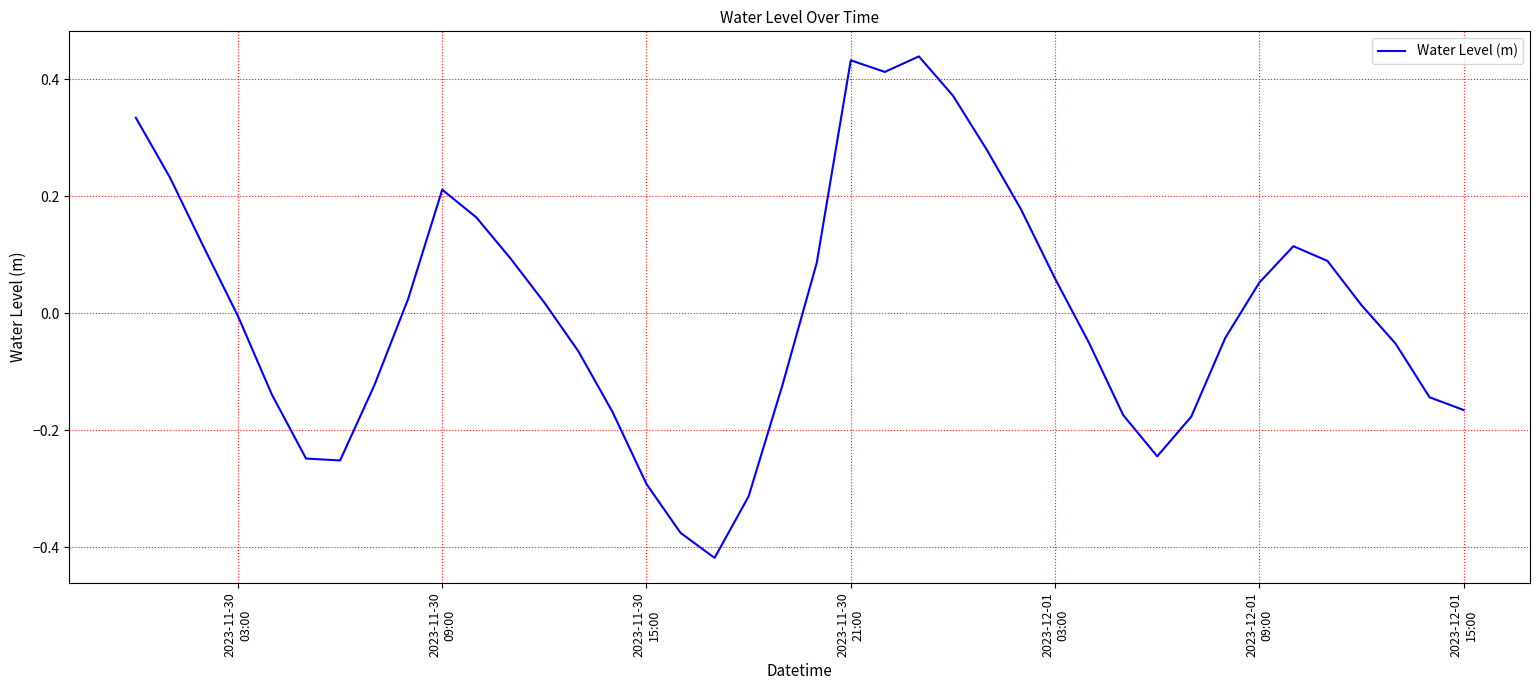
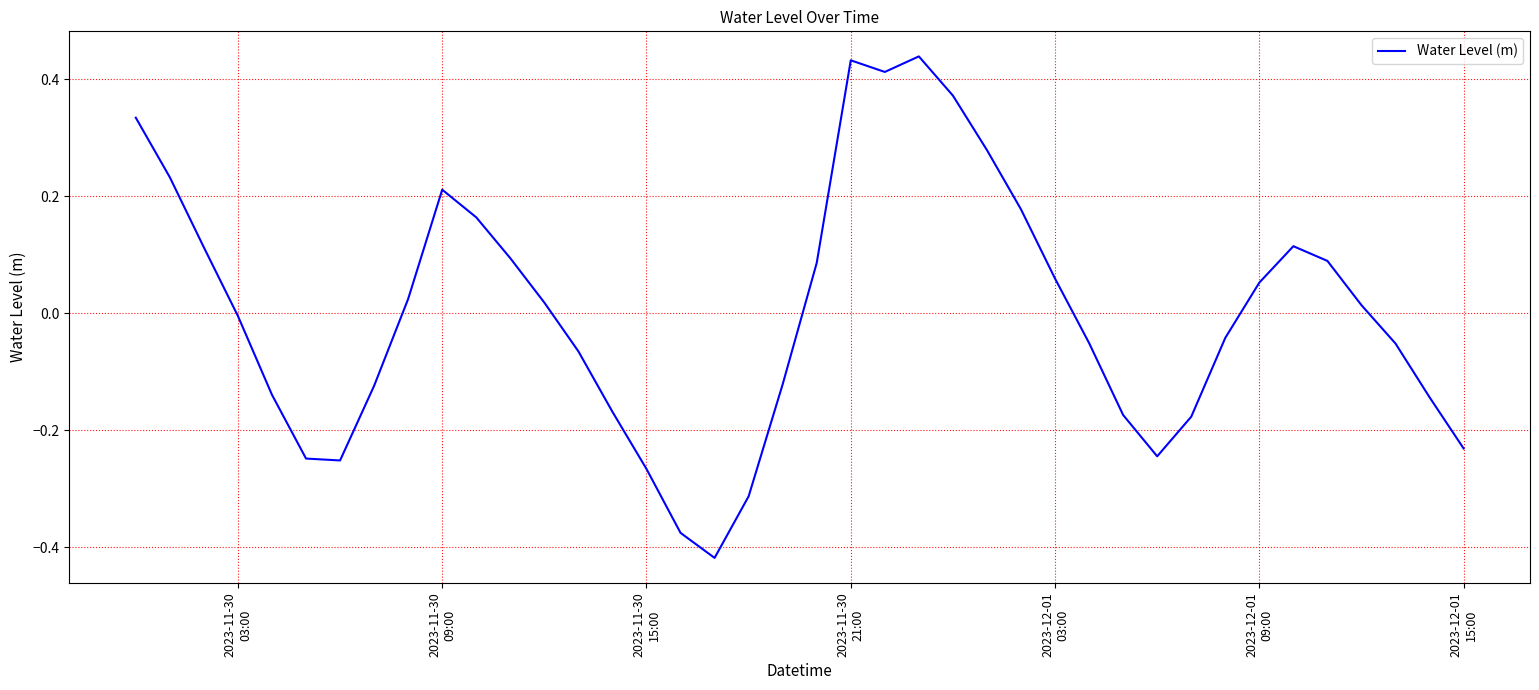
  {
    "2023-11-30 03:00": 0.00,
    "2023-11-30 09:00": 0.21,
-   "2023-11-30 15:00": -0.29,
+   "2023-11-30 15:00": -0.27,
    "2023-11-30 21:00": 0.43,
    "2023-12-01 03:00": 0.06,
    "2023-12-01 09:00": 0.05,
-   "2023-12-01 15:00": -0.17
+   "2023-12-01 15:00": -0.23
  }
